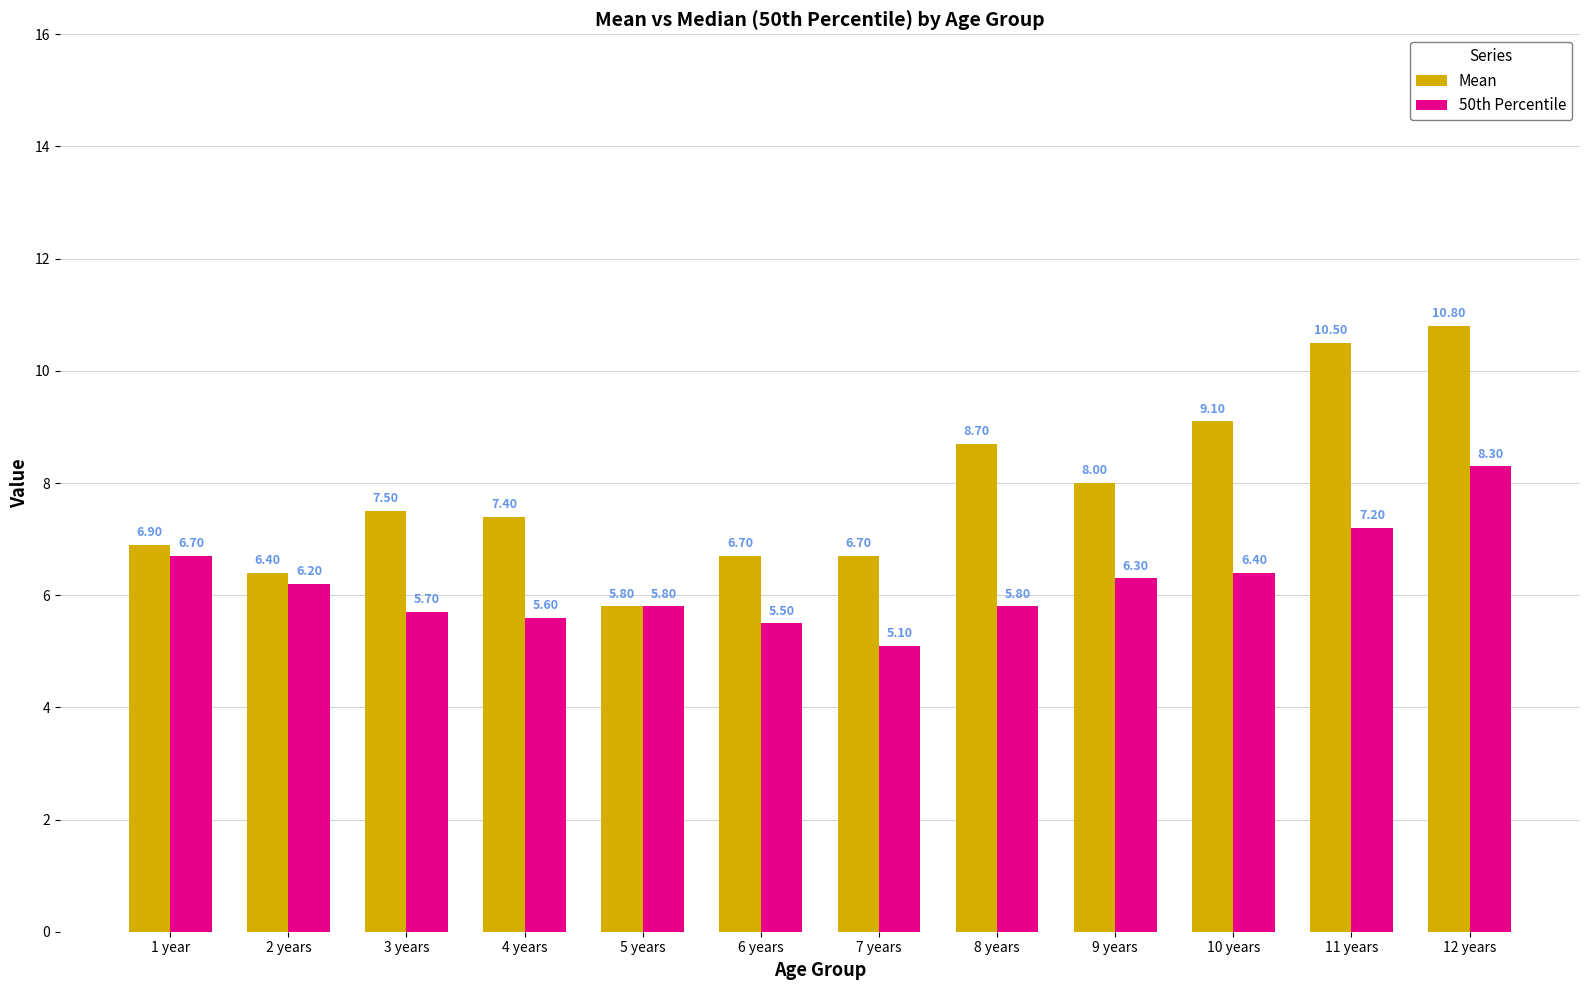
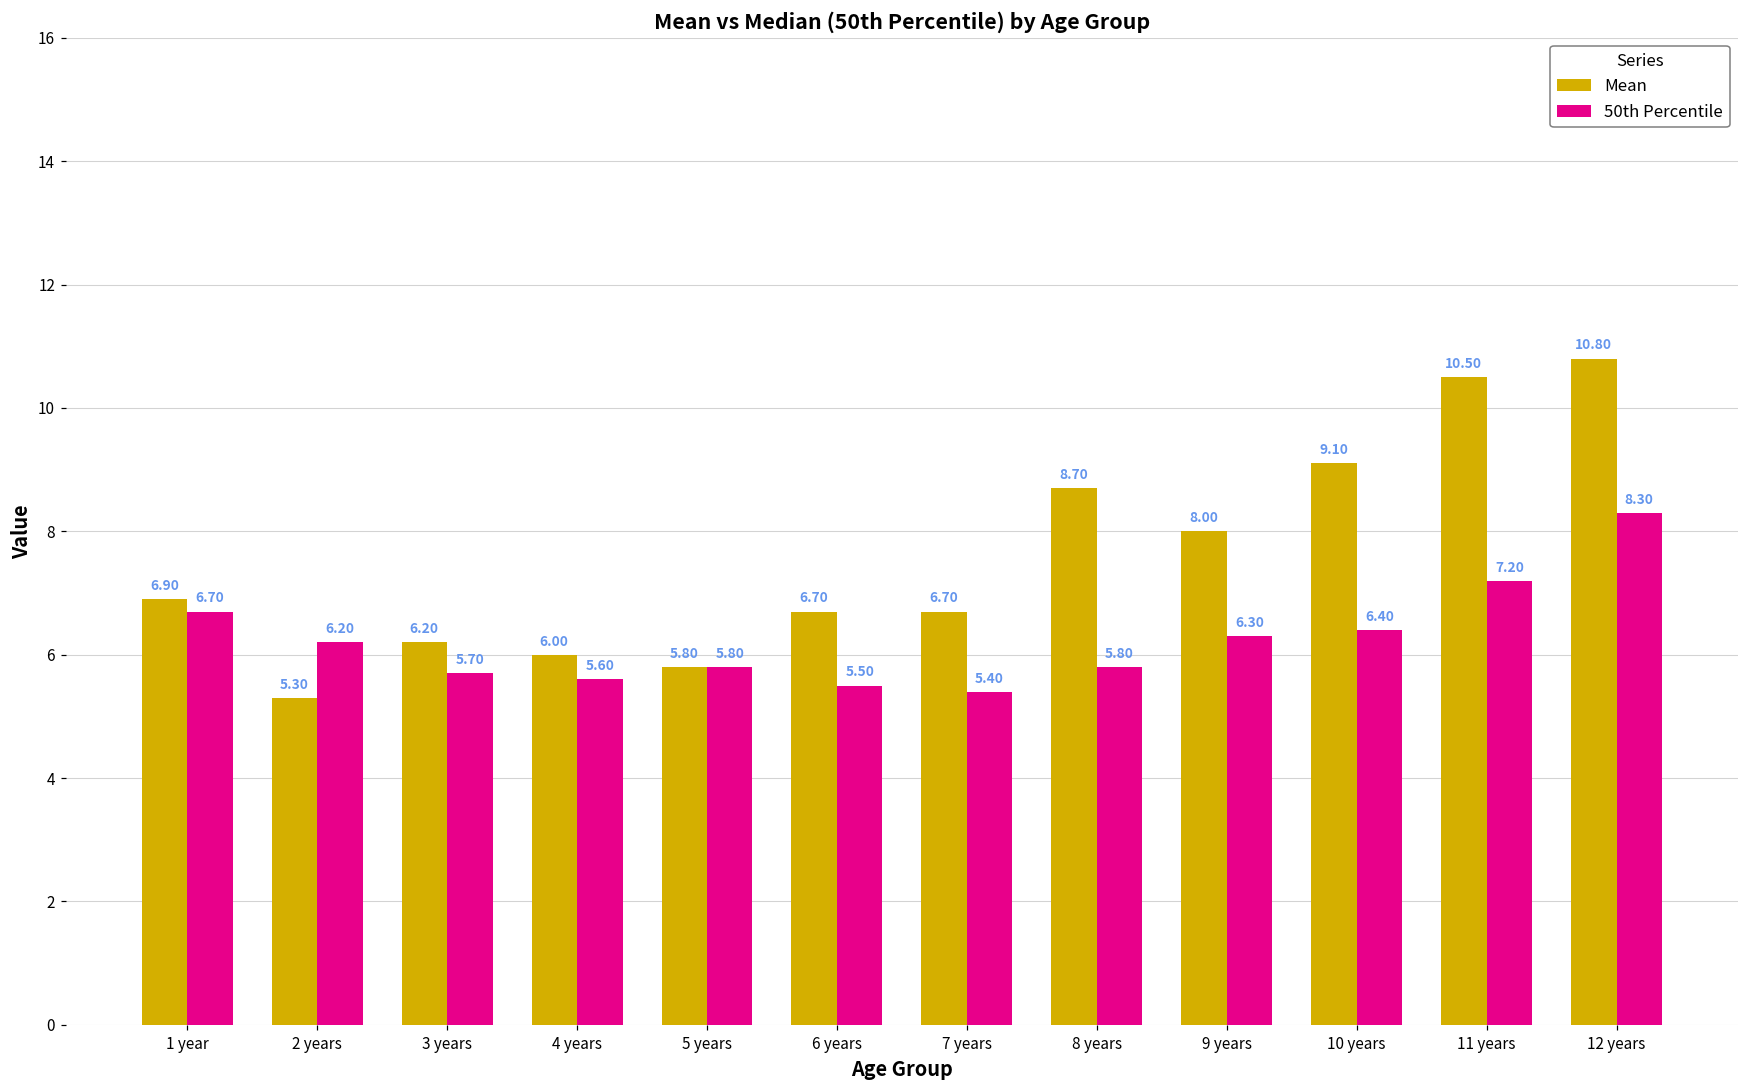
  {
    "Mean": {
      "1 year": 6.90,
-     "2 years": 6.40,
-     "3 years": 7.50,
-     "4 years": 7.40,
+     "2 years": 5.30,
+     "3 years": 6.20,
+     "4 years": 6.00,
      "5 years": 5.80,
      "6 years": 6.70,
      "7 years": 6.70,
      "8 years": 8.70,
      "9 years": 8.00,
      "10 years": 9.10,
      "11 years": 10.50,
      "12 years": 10.80
    },
    "50th Percentile": {
      "1 year": 6.70,
      "2 years": 6.20,
      "3 years": 5.70,
      "4 years": 5.60,
      "5 years": 5.80,
      "6 years": 5.50,
-     "7 years": 5.10,
+     "7 years": 5.40,
      "8 years": 5.80,
      "9 years": 6.30,
      "10 years": 6.40,
      "11 years": 7.20,
      "12 years": 8.30
    }
  }
